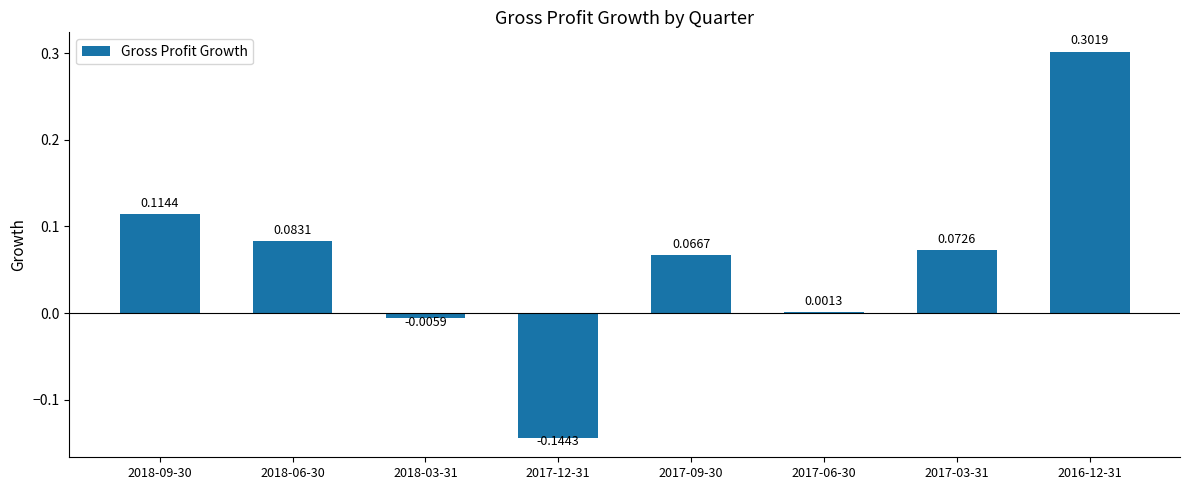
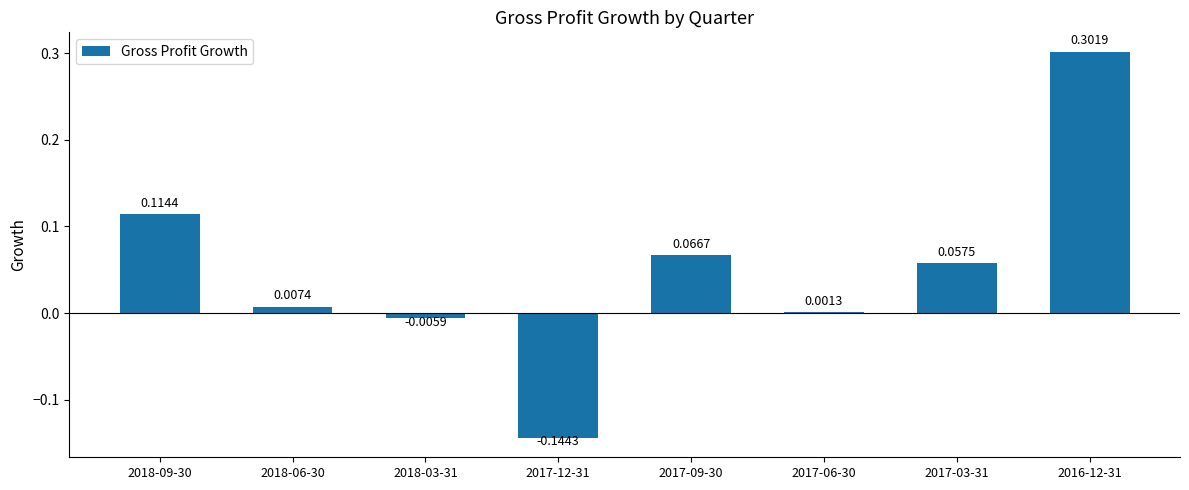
  {
    "2018-09-30": 0.1144,
-   "2018-06-30": 0.0831,
+   "2018-06-30": 0.0074,
    "2018-03-31": -0.0059,
    "2017-12-31": -0.1443,
    "2017-09-30": 0.0667,
    "2017-06-30": 0.0013,
-   "2017-03-31": 0.0726,
+   "2017-03-31": 0.0575,
    "2016-12-31": 0.3019
  }
